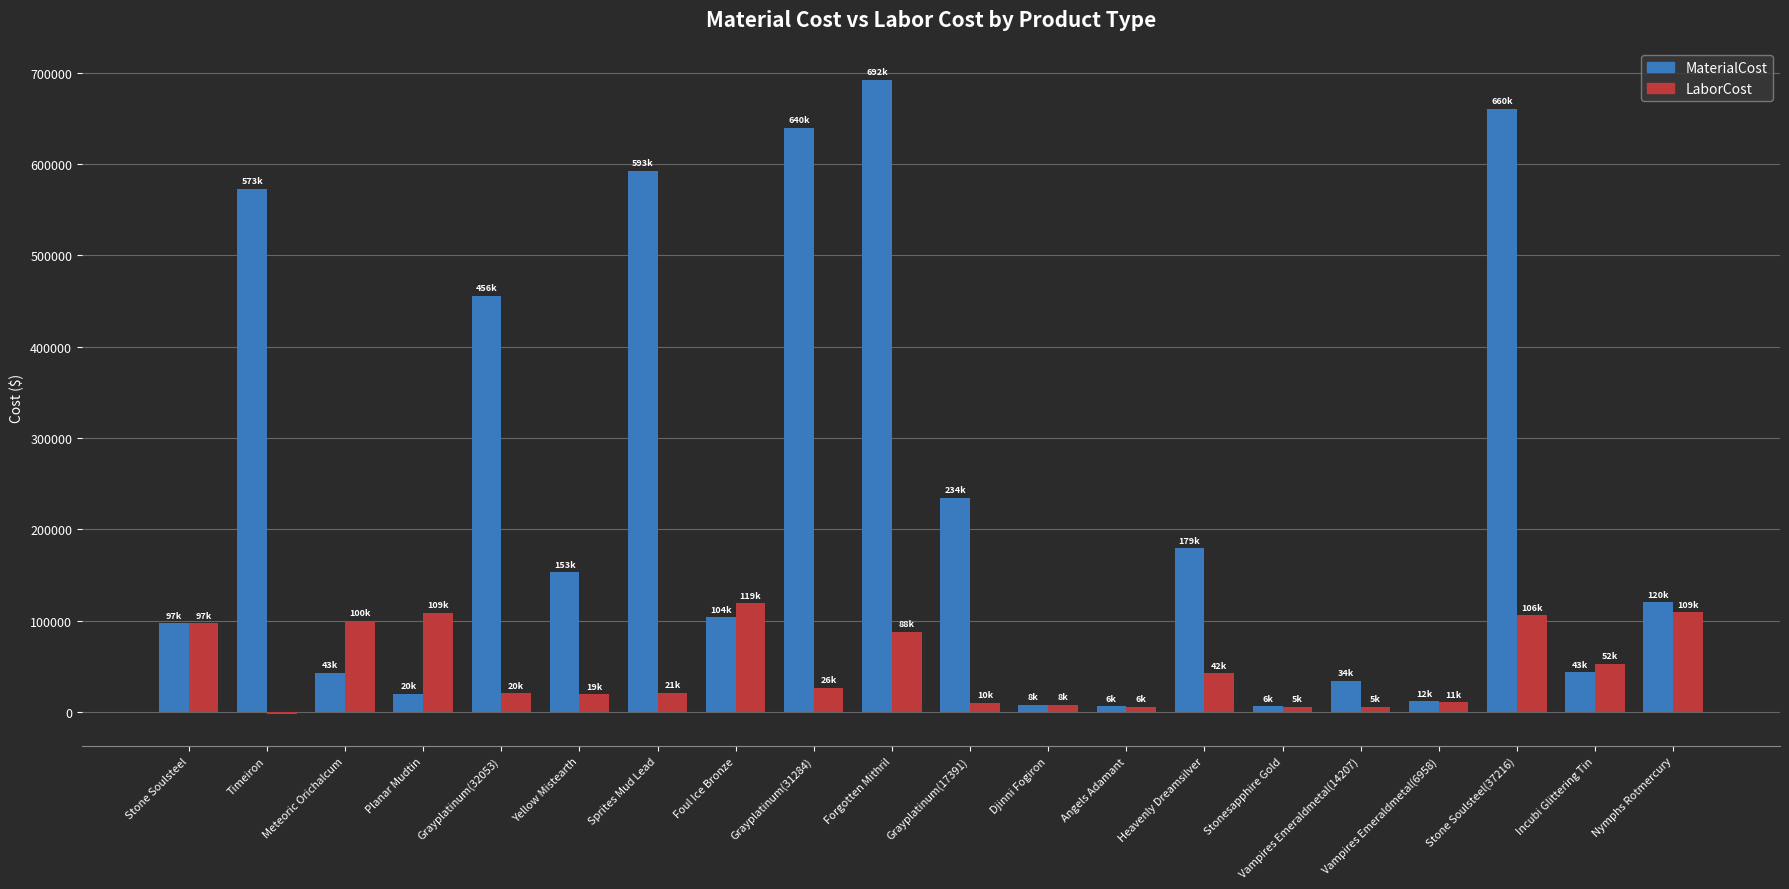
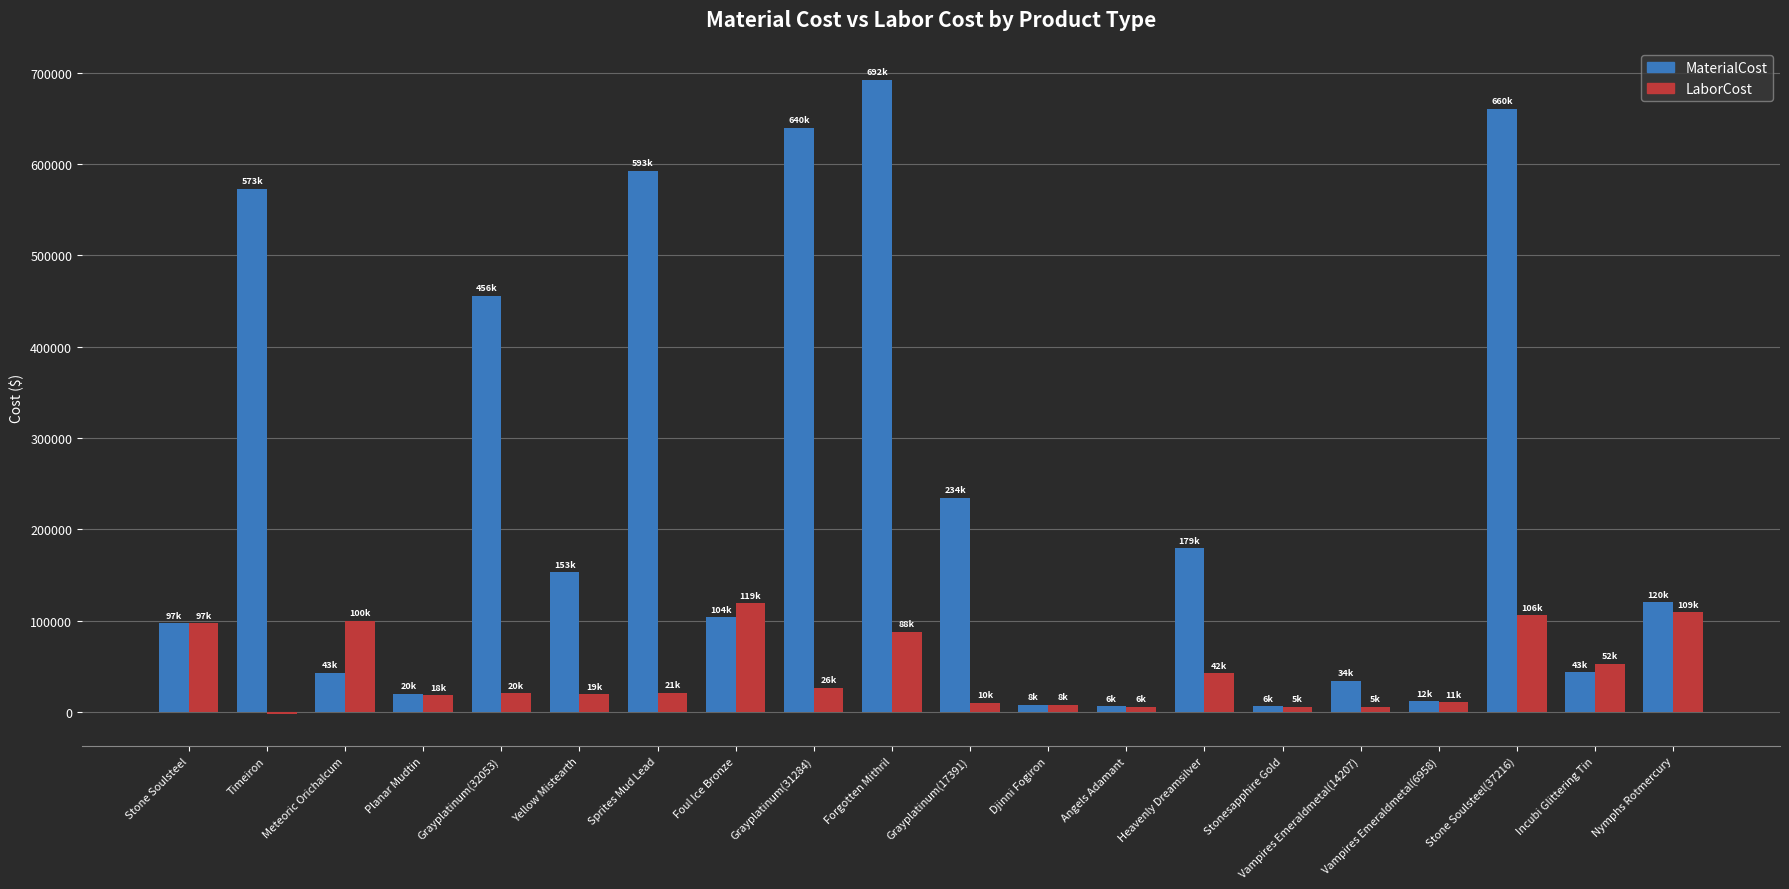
  {
    "MaterialCost": {
      "Stone Soulsteel": "97k",
      "Timeiron": "573k",
      "Meteoric Orichalcum": "43k",
      "Planar Mudtin": "20k",
      "Grayplatinum(32053)": "456k",
      "Yellow Mistearth": "153k",
      "Sprites Mud Lead": "593k",
      "Foul Ice Bronze": "104k",
      "Grayplatinum(31284)": "640k",
      "Forgotten Mithril": "692k",
      "Grayplatinum(17391)": "234k",
      "Djinni Fogiron": "8k",
      "Angels Adamant": "6k",
      "Heavenly Dreamsilver": "179k",
      "Stonesapphire Gold": "6k",
      "Vampires Emeraldmetal(14207)": "34k",
      "Vampires Emeraldmetal(6958)": "12k",
      "Stone Soulsteel(37216)": "660k",
      "Incubi Glittering Tin": "43k",
      "Nymphs Rotmercury": "120k"
    },
    "LaborCost": {
      "Stone Soulsteel": "97k",
      "Meteoric Orichalcum": "100k",
-     "Planar Mudtin": "109k",
+     "Planar Mudtin": "18k",
      "Grayplatinum(32053)": "20k",
      "Yellow Mistearth": "19k",
      "Sprites Mud Lead": "21k",
      "Foul Ice Bronze": "119k",
      "Grayplatinum(31284)": "26k",
      "Forgotten Mithril": "88k",
      "Grayplatinum(17391)": "10k",
      "Djinni Fogiron": "8k",
      "Angels Adamant": "6k",
      "Heavenly Dreamsilver": "42k",
      "Stonesapphire Gold": "5k",
      "Vampires Emeraldmetal(14207)": "5k",
      "Vampires Emeraldmetal(6958)": "11k",
      "Stone Soulsteel(37216)": "106k",
      "Incubi Glittering Tin": "52k",
      "Nymphs Rotmercury": "109k"
    }
  }
